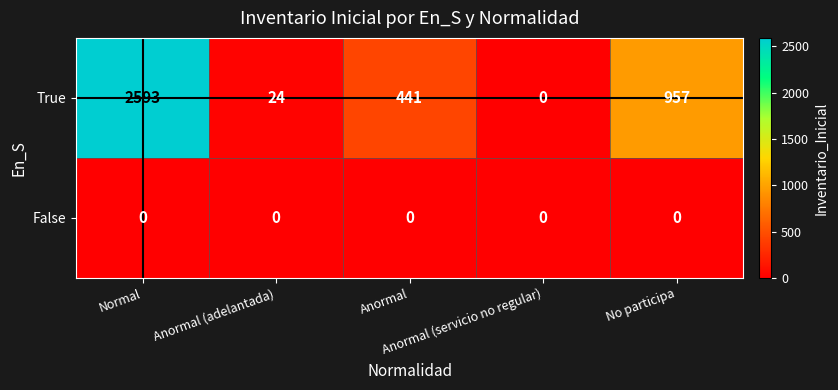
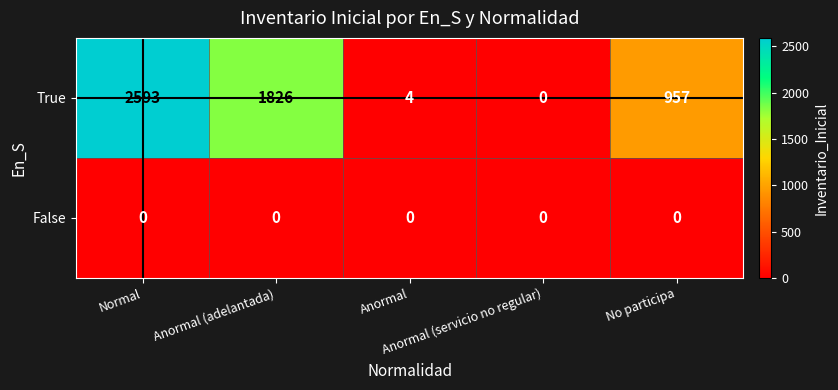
  {
    "True": {
      "Normal": 2593,
-     "Anormal (adelantada)": 24,
-     "Anormal": 441,
+     "Anormal (adelantada)": 1826,
+     "Anormal": 4,
      "Anormal (servicio no regular)": 0,
      "No participa": 957
    },
    "False": {
      "Normal": 0,
      "Anormal (adelantada)": 0,
      "Anormal": 0,
      "Anormal (servicio no regular)": 0,
      "No participa": 0
    }
  }
